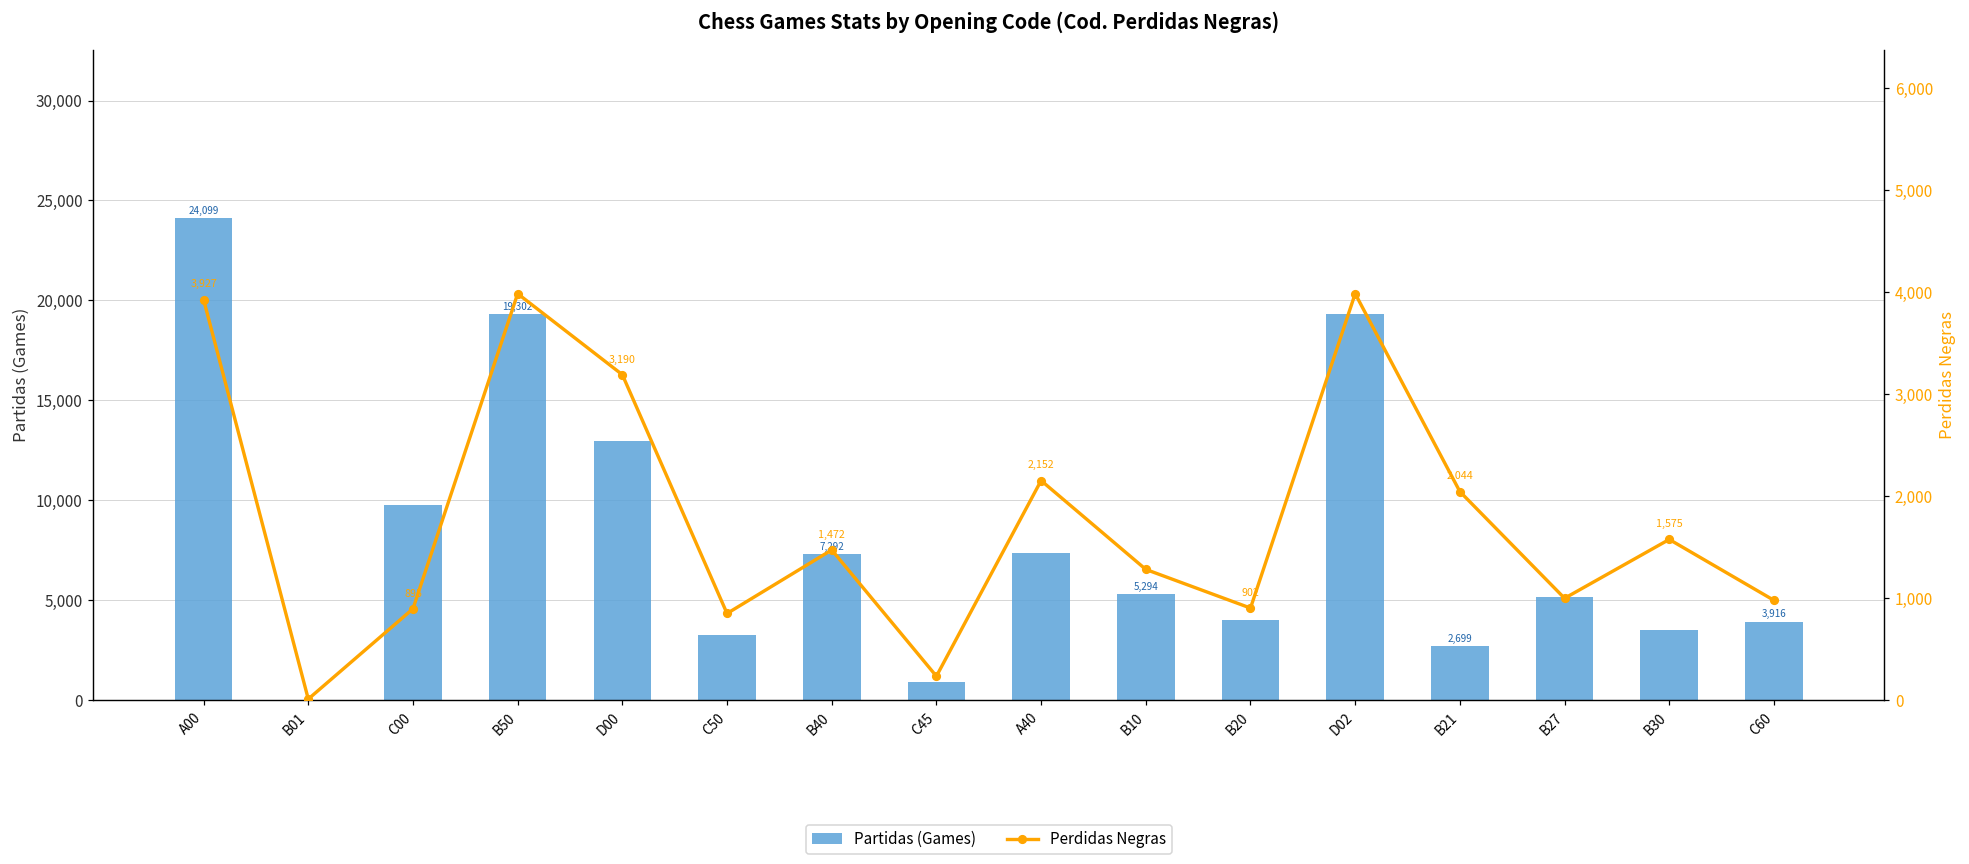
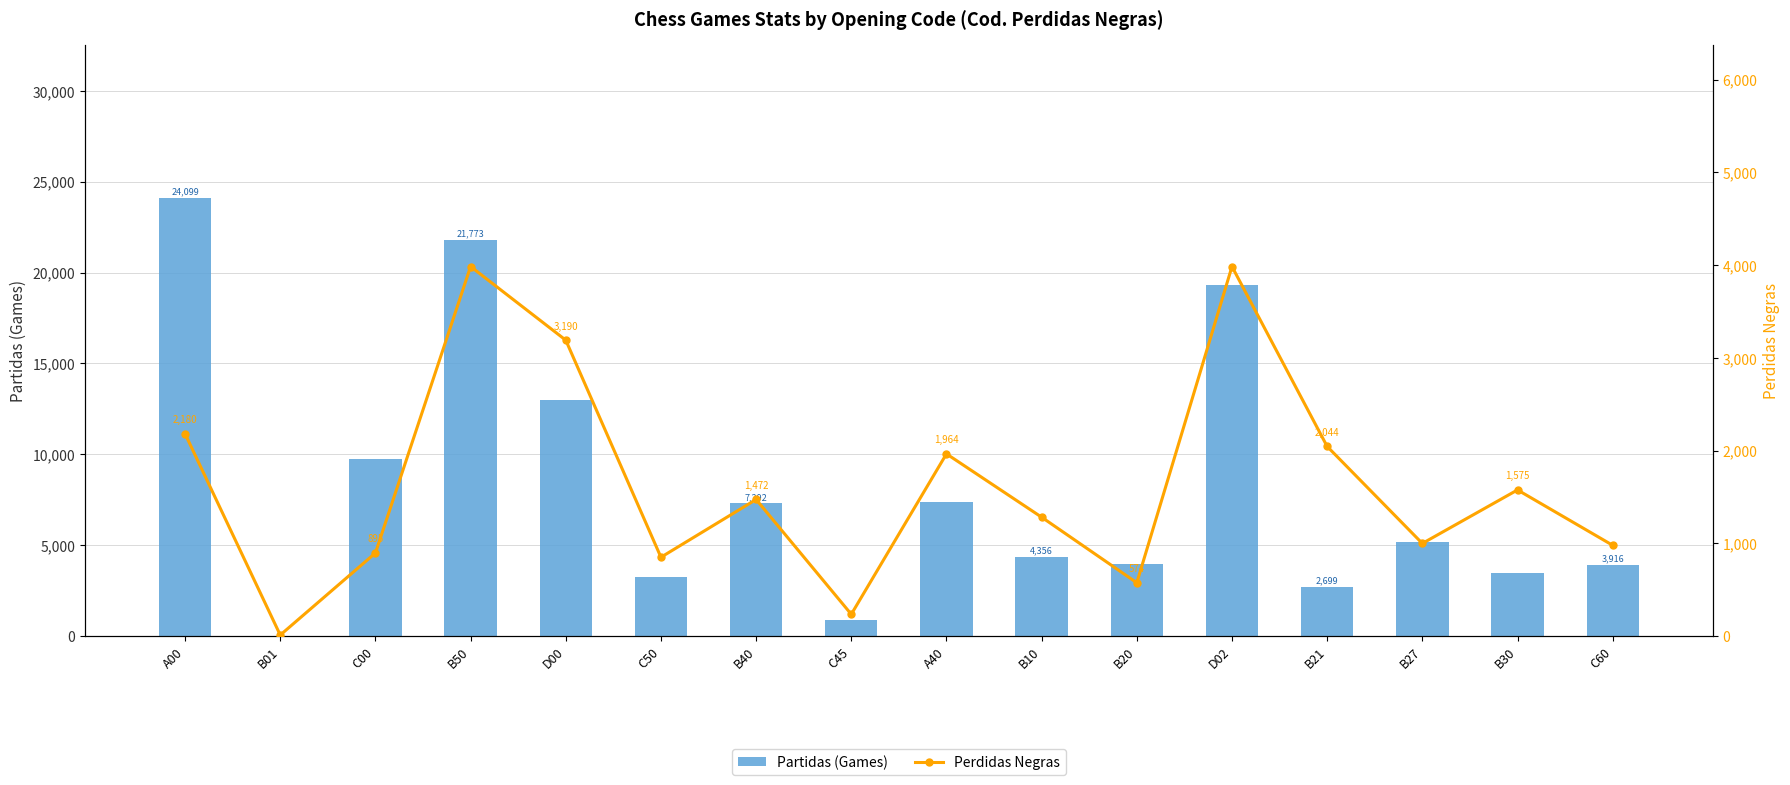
  {
    "Partidas (Games)": {
      "A00": "24,099",
-     "B50": "19,302",
-     "B10": "5,294",
+     "B50": "21,773",
+     "B10": "4,356",
      "B21": "2,699",
      "C60": "3,916"
    },
    "Perdidas Negras": {
-     "A00": "3,927",
+     "A00": "2,180",
      "C00": "895",
      "D00": "3,190",
      "B40": "1,472",
-     "A40": "2,152",
-     "B20": "902",
+     "A40": "1,964",
+     "B20": "574",
      "B21": "2,044",
      "B30": "1,575"
    }
  }
